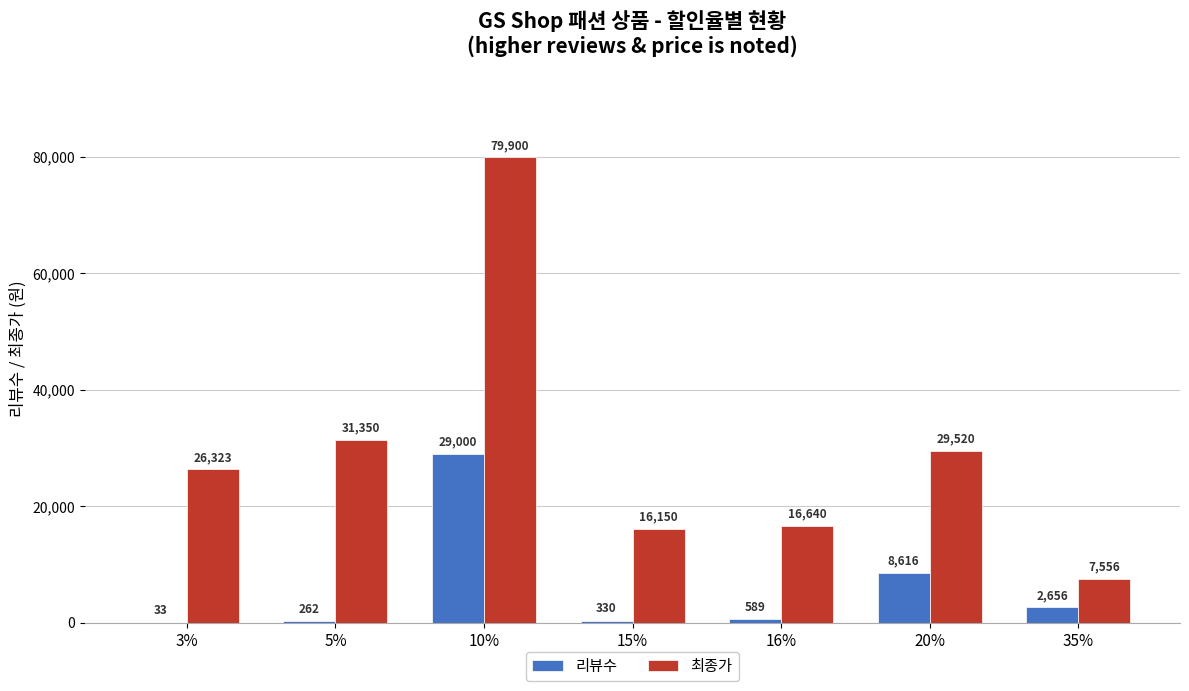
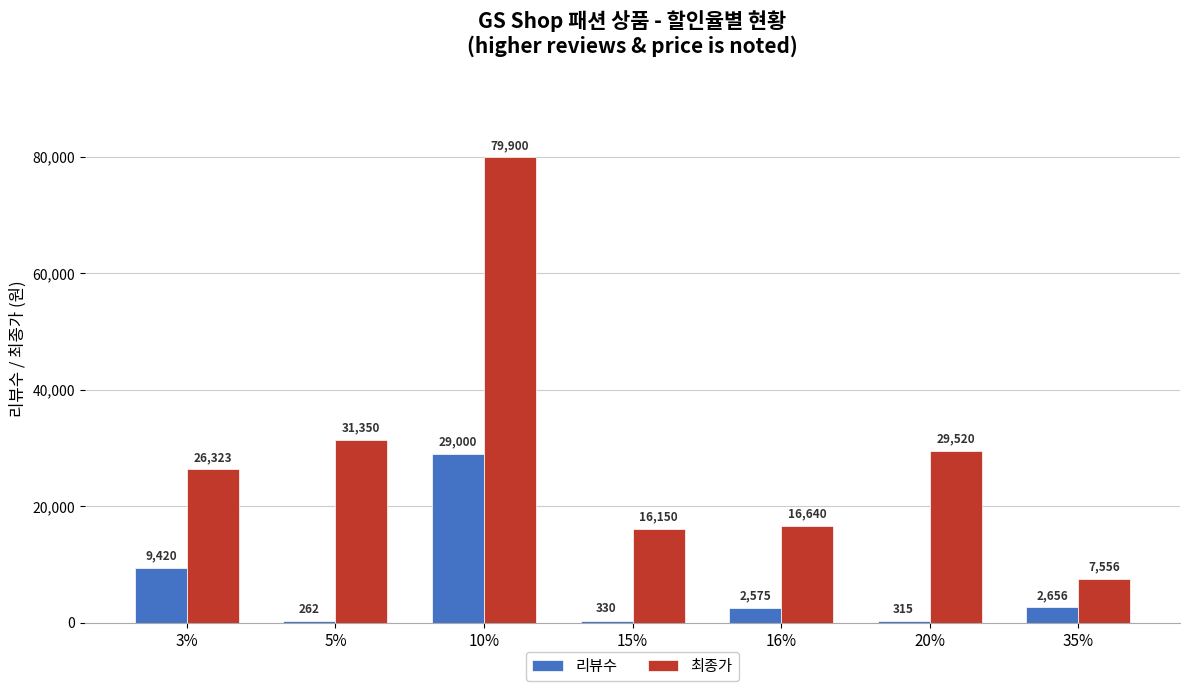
  {
    "리뷰수": {
-     "3%": "33",
+     "3%": "9,420",
      "5%": "262",
      "10%": "29,000",
      "15%": "330",
-     "16%": "589",
-     "20%": "8,616",
+     "16%": "2,575",
+     "20%": "315",
      "35%": "2,656"
    },
    "최종가": {
      "3%": "26,323",
      "5%": "31,350",
      "10%": "79,900",
      "15%": "16,150",
      "16%": "16,640",
      "20%": "29,520",
      "35%": "7,556"
    }
  }
